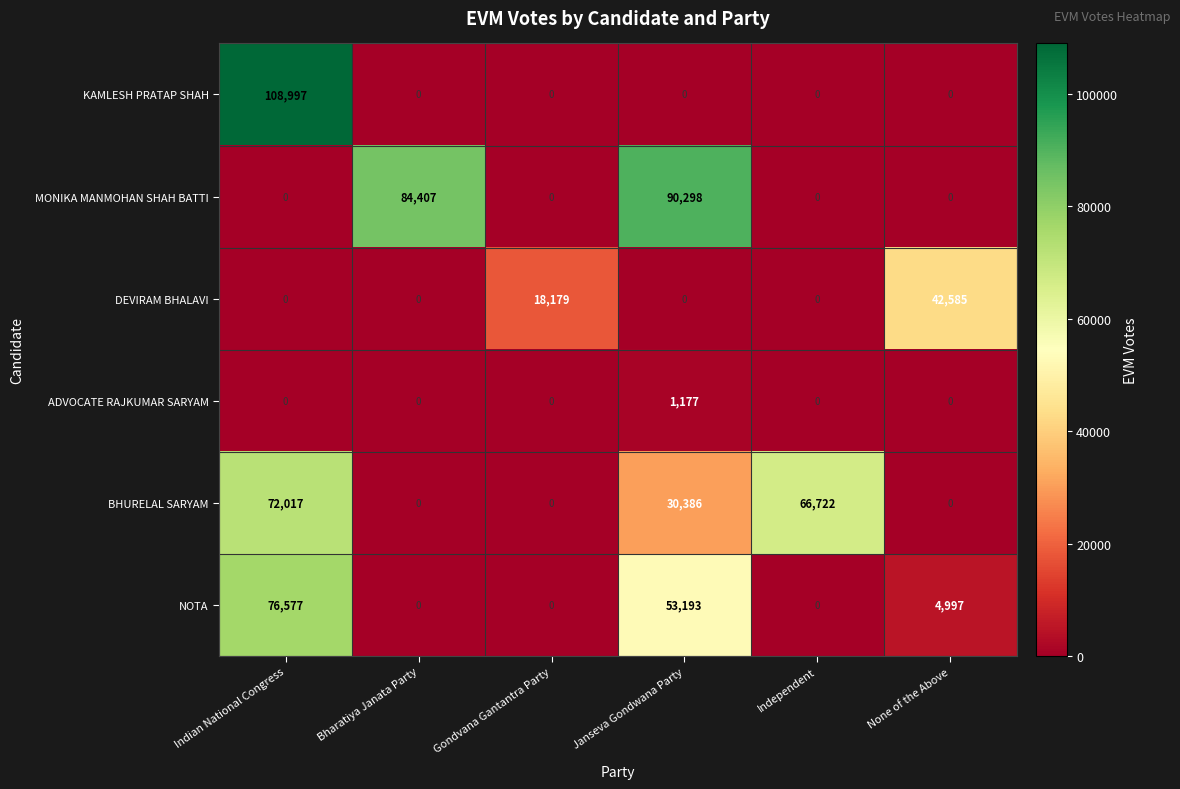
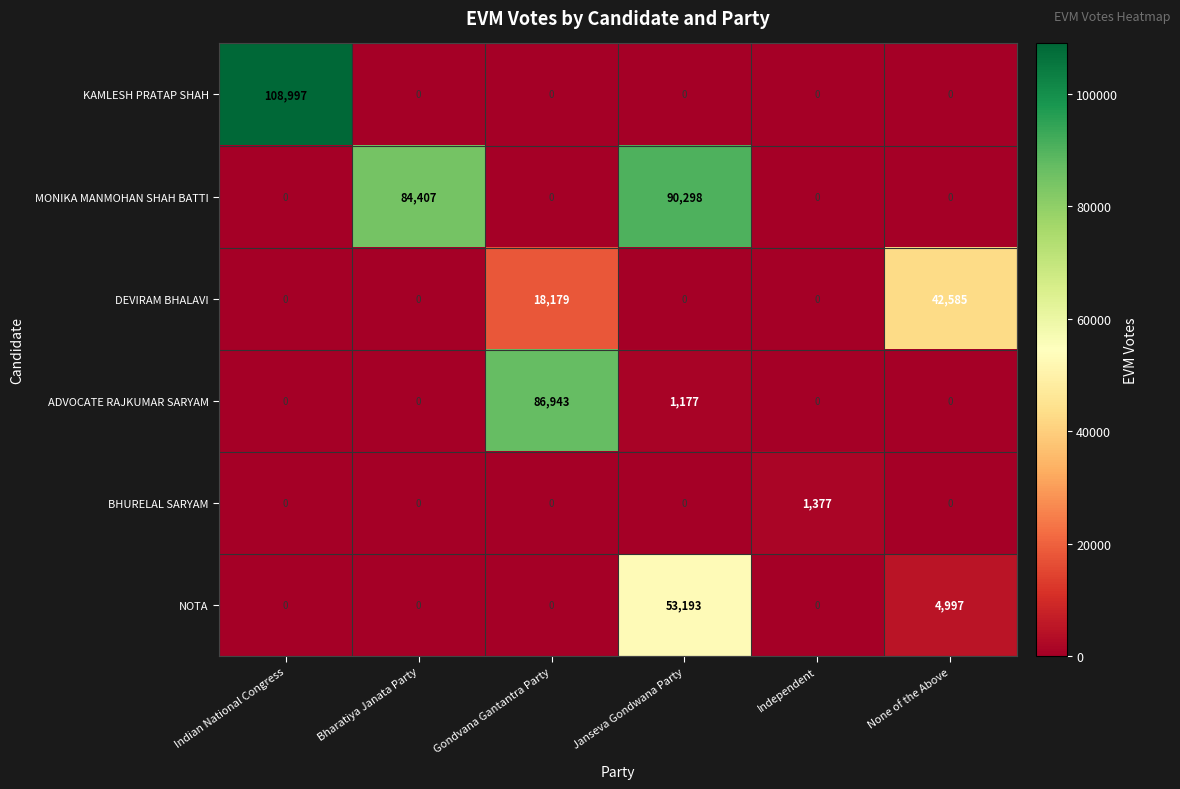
  {
    "KAMLESH PRATAP SHAH": {
      "Indian National Congress": "108,997",
      "Bharatiya Janata Party": "0",
      "Gondvana Gantantra Party": "0",
      "Janseva Gondwana Party": "0",
      "Independent": "0",
      "None of the Above": "0"
    },
    "MONIKA MANMOHAN SHAH BATTI": {
      "Indian National Congress": "0",
      "Bharatiya Janata Party": "84,407",
      "Gondvana Gantantra Party": "0",
      "Janseva Gondwana Party": "90,298",
      "Independent": "0",
      "None of the Above": "0"
    },
    "DEVIRAM BHALAVI": {
      "Indian National Congress": "0",
      "Bharatiya Janata Party": "0",
      "Gondvana Gantantra Party": "18,179",
      "Janseva Gondwana Party": "0",
      "Independent": "0",
      "None of the Above": "42,585"
    },
    "ADVOCATE RAJKUMAR SARYAM": {
      "Indian National Congress": "0",
      "Bharatiya Janata Party": "0",
-     "Gondvana Gantantra Party": "0",
+     "Gondvana Gantantra Party": "86,943",
      "Janseva Gondwana Party": "1,177",
      "Independent": "0",
      "None of the Above": "0"
    },
    "BHURELAL SARYAM": {
-     "Indian National Congress": "72,017",
+     "Indian National Congress": "0",
      "Bharatiya Janata Party": "0",
      "Gondvana Gantantra Party": "0",
-     "Janseva Gondwana Party": "30,386",
-     "Independent": "66,722",
+     "Janseva Gondwana Party": "0",
+     "Independent": "1,377",
      "None of the Above": "0"
    },
    "NOTA": {
-     "Indian National Congress": "76,577",
+     "Indian National Congress": "0",
      "Bharatiya Janata Party": "0",
      "Gondvana Gantantra Party": "0",
      "Janseva Gondwana Party": "53,193",
      "Independent": "0",
      "None of the Above": "4,997"
    }
  }
